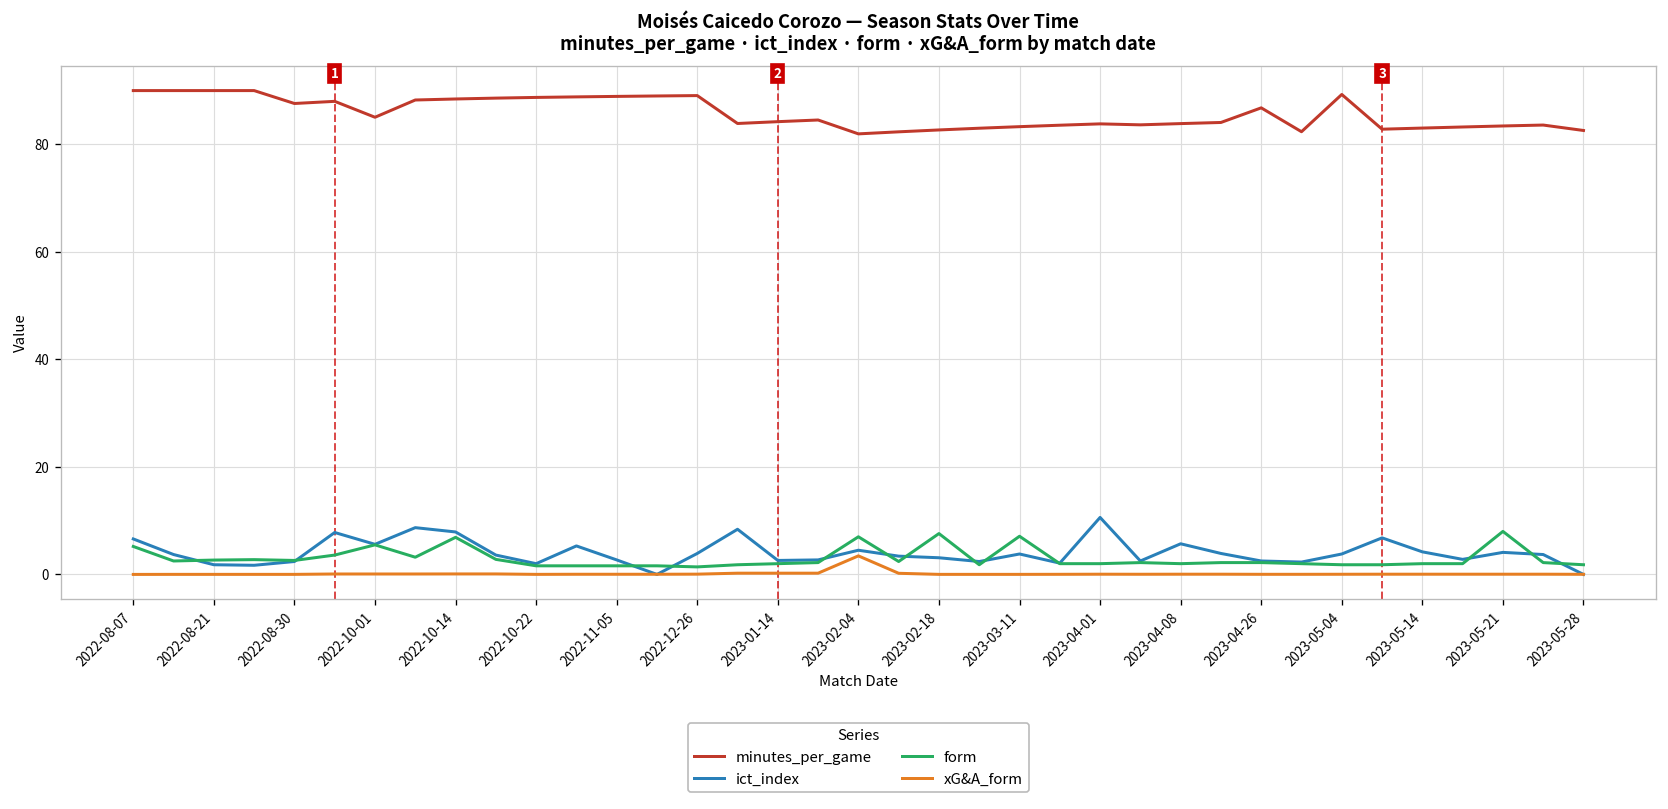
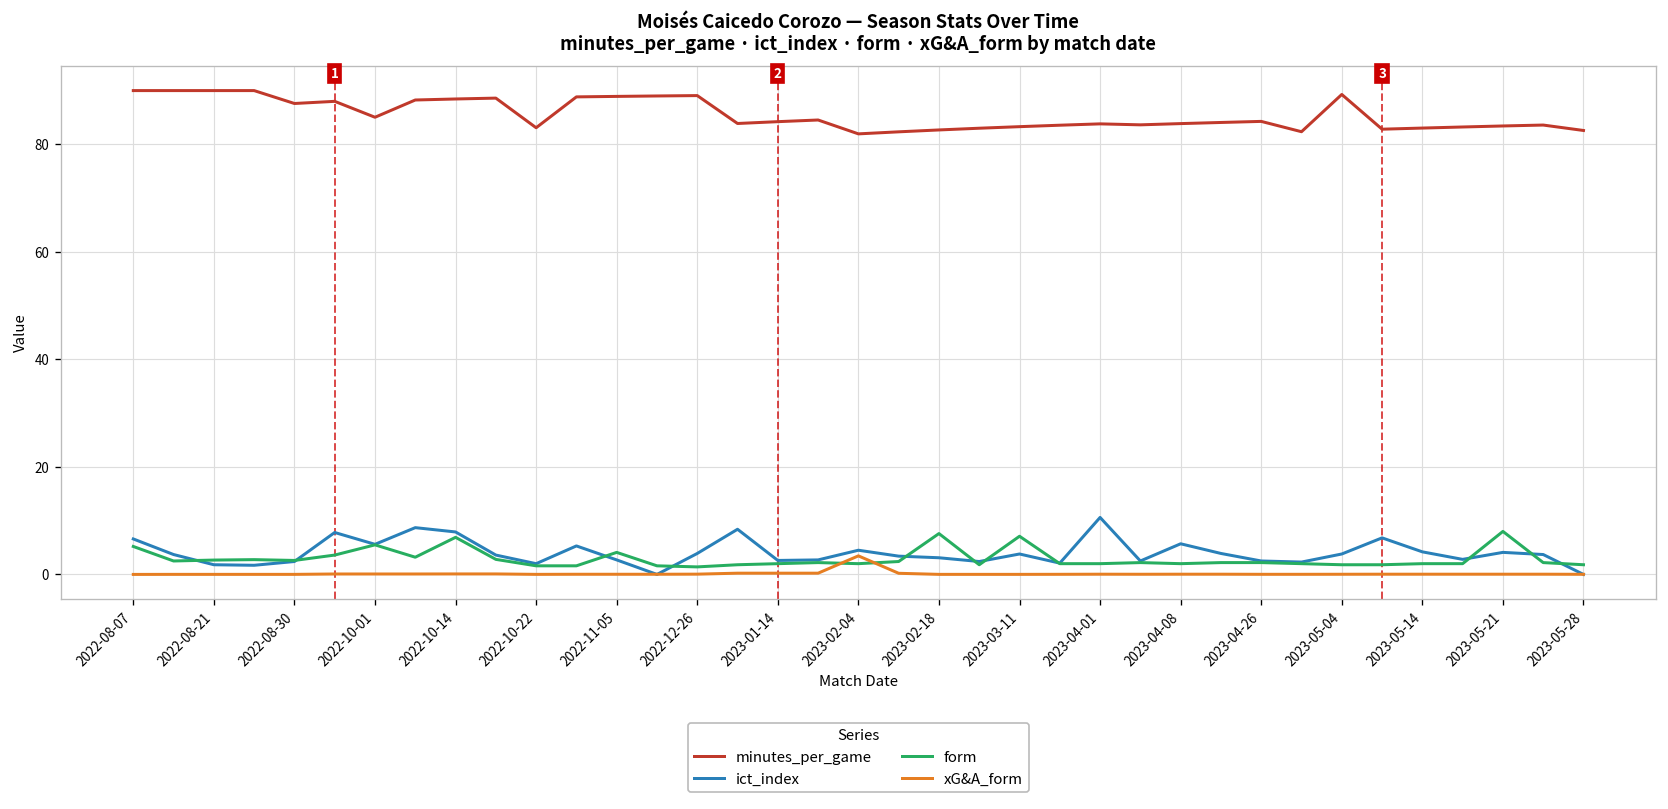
  {
    "minutes_per_game": {
      "2022-08-07": 90,
      "2022-08-21": 90,
      "2022-08-30": 88,
      "2022-10-01": 85,
      "2022-10-14": 88,
-     "2022-10-22": 89,
+     "2022-10-22": 83,
      "2022-11-05": 89,
      "2022-12-26": 89,
      "2023-01-14": 84,
      "2023-02-04": 82,
      "2023-02-18": 83,
      "2023-03-11": 83,
      "2023-04-01": 84,
      "2023-04-08": 84,
-     "2023-04-26": 87,
+     "2023-04-26": 84,
      "2023-05-04": 89,
      "2023-05-14": 83,
      "2023-05-21": 83,
      "2023-05-28": 83
    },
    "ict_index": {
      "2022-08-07": 7,
      "2022-08-21": 2,
      "2022-10-14": 8,
      "2022-11-05": 3,
      "2022-12-26": 4,
      "2023-01-14": 3,
      "2023-02-04": 5,
      "2023-02-18": 3,
      "2023-03-11": 4,
      "2023-04-01": 11,
      "2023-04-08": 6,
      "2023-05-04": 4,
      "2023-05-14": 4,
      "2023-05-21": 4
    },
    "form": {
      "2022-08-07": 5,
      "2022-08-21": 3,
      "2022-10-14": 7,
-     "2022-11-05": 2,
+     "2022-11-05": 4,
      "2022-12-26": 1,
      "2023-01-14": 2,
-     "2023-02-04": 7,
+     "2023-02-04": 2,
      "2023-02-18": 8,
      "2023-03-11": 7,
      "2023-04-01": 2,
      "2023-04-08": 2,
      "2023-05-04": 2,
      "2023-05-14": 2,
      "2023-05-21": 8,
      "2023-05-28": 2
    },
    "xG&A_form": {
      "2022-08-07": 0,
      "2022-08-21": 0,
      "2022-08-30": 0,
      "2022-10-01": 0,
      "2022-10-14": 0,
      "2022-10-22": 0,
      "2022-11-05": 0,
      "2022-12-26": 0,
      "2023-01-14": 0,
      "2023-02-04": 3,
      "2023-02-18": 0,
      "2023-03-11": 0,
      "2023-04-01": 0,
      "2023-04-08": 0,
      "2023-04-26": 0,
      "2023-05-04": 0,
      "2023-05-14": 0,
      "2023-05-21": 0
    }
  }
